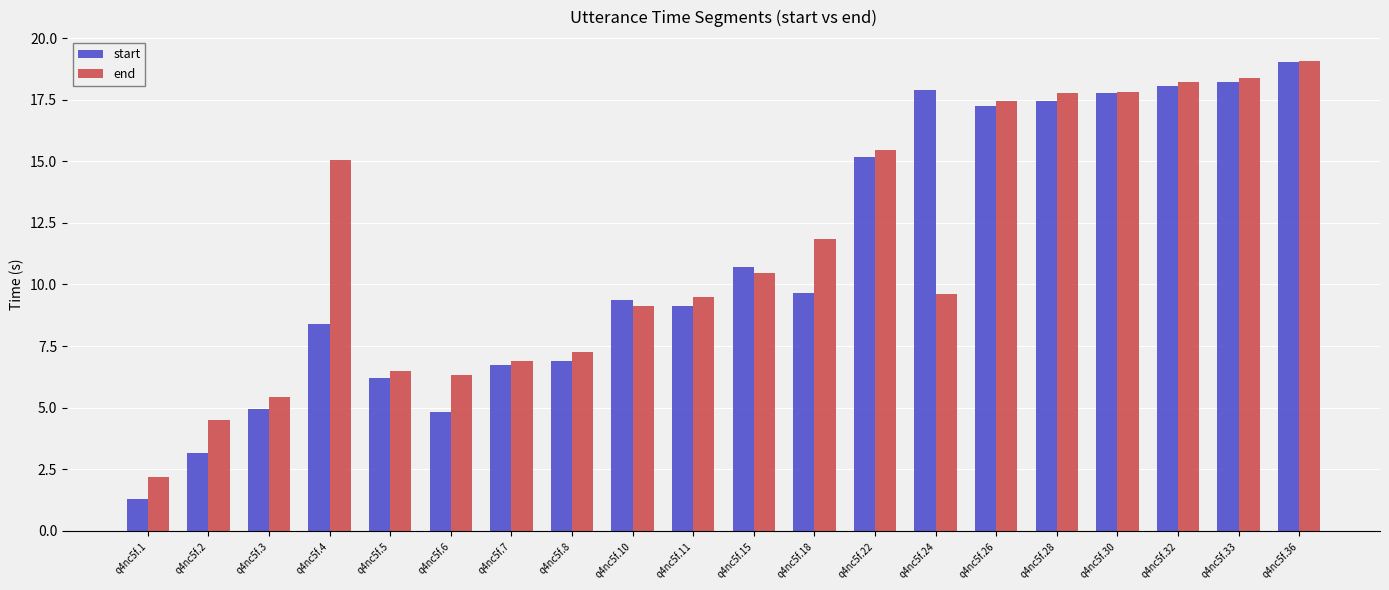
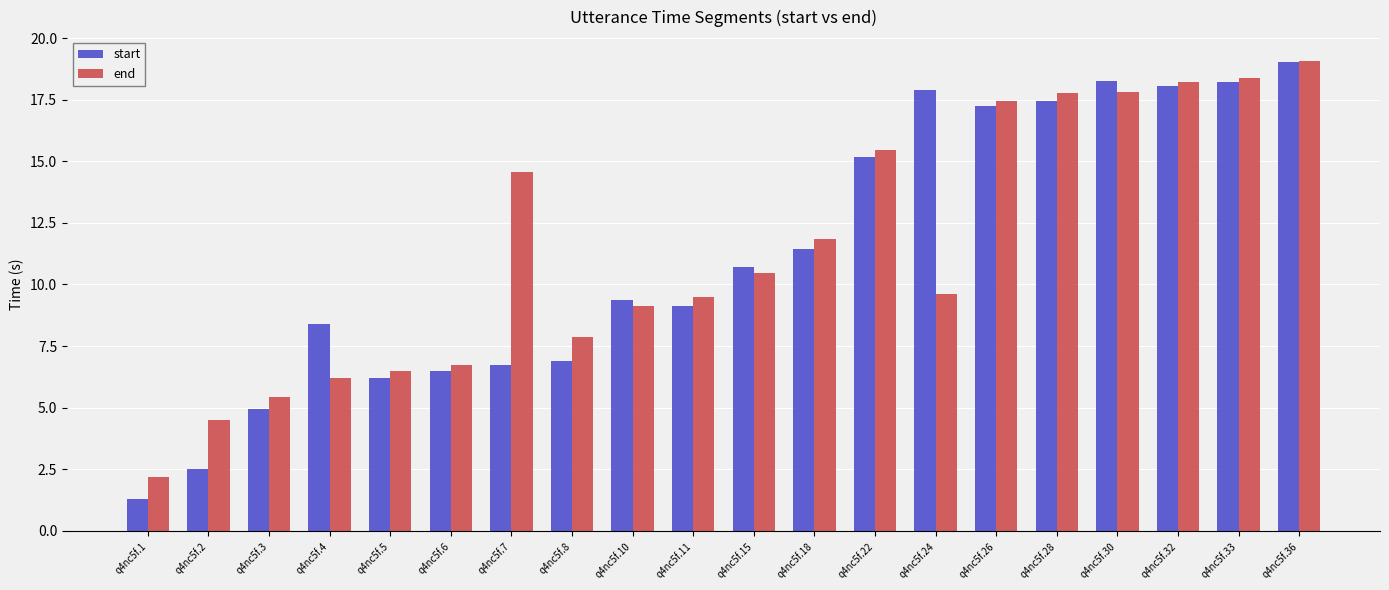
  {
    "start": {
      "q4nc5f.1": 1.3,
-     "q4nc5f.2": 3.2,
+     "q4nc5f.2": 2.5,
      "q4nc5f.3": 4.9,
      "q4nc5f.4": 8.4,
      "q4nc5f.5": 6.2,
-     "q4nc5f.6": 4.8,
+     "q4nc5f.6": 6.5,
      "q4nc5f.7": 6.7,
      "q4nc5f.8": 6.9,
      "q4nc5f.10": 9.4,
      "q4nc5f.11": 9.1,
      "q4nc5f.15": 10.7,
-     "q4nc5f.18": 9.7,
+     "q4nc5f.18": 11.4,
      "q4nc5f.22": 15.2,
      "q4nc5f.24": 17.9,
      "q4nc5f.26": 17.2,
      "q4nc5f.28": 17.5,
-     "q4nc5f.30": 17.8,
+     "q4nc5f.30": 18.3,
      "q4nc5f.32": 18.0,
      "q4nc5f.33": 18.2,
      "q4nc5f.36": 19.0
    },
    "end": {
      "q4nc5f.1": 2.2,
      "q4nc5f.2": 4.5,
      "q4nc5f.3": 5.5,
-     "q4nc5f.4": 15.0,
+     "q4nc5f.4": 6.2,
      "q4nc5f.5": 6.5,
-     "q4nc5f.6": 6.3,
-     "q4nc5f.7": 6.9,
-     "q4nc5f.8": 7.3,
+     "q4nc5f.6": 6.7,
+     "q4nc5f.7": 14.6,
+     "q4nc5f.8": 7.9,
      "q4nc5f.10": 9.1,
      "q4nc5f.11": 9.5,
      "q4nc5f.15": 10.5,
      "q4nc5f.18": 11.8,
      "q4nc5f.22": 15.4,
      "q4nc5f.24": 9.6,
      "q4nc5f.26": 17.5,
      "q4nc5f.28": 17.8,
      "q4nc5f.30": 17.8,
      "q4nc5f.32": 18.2,
      "q4nc5f.33": 18.4,
      "q4nc5f.36": 19.1
    }
  }
